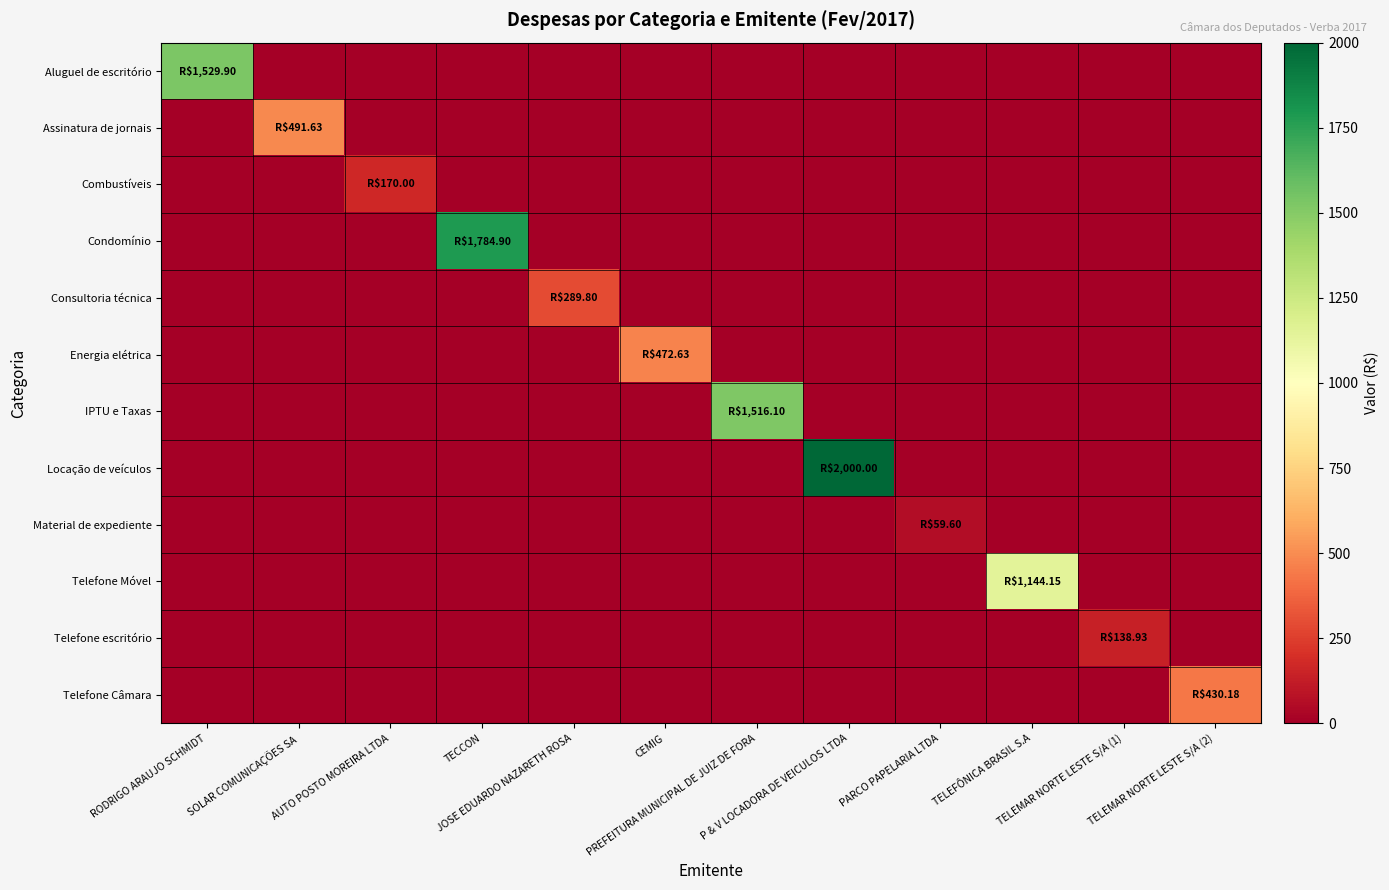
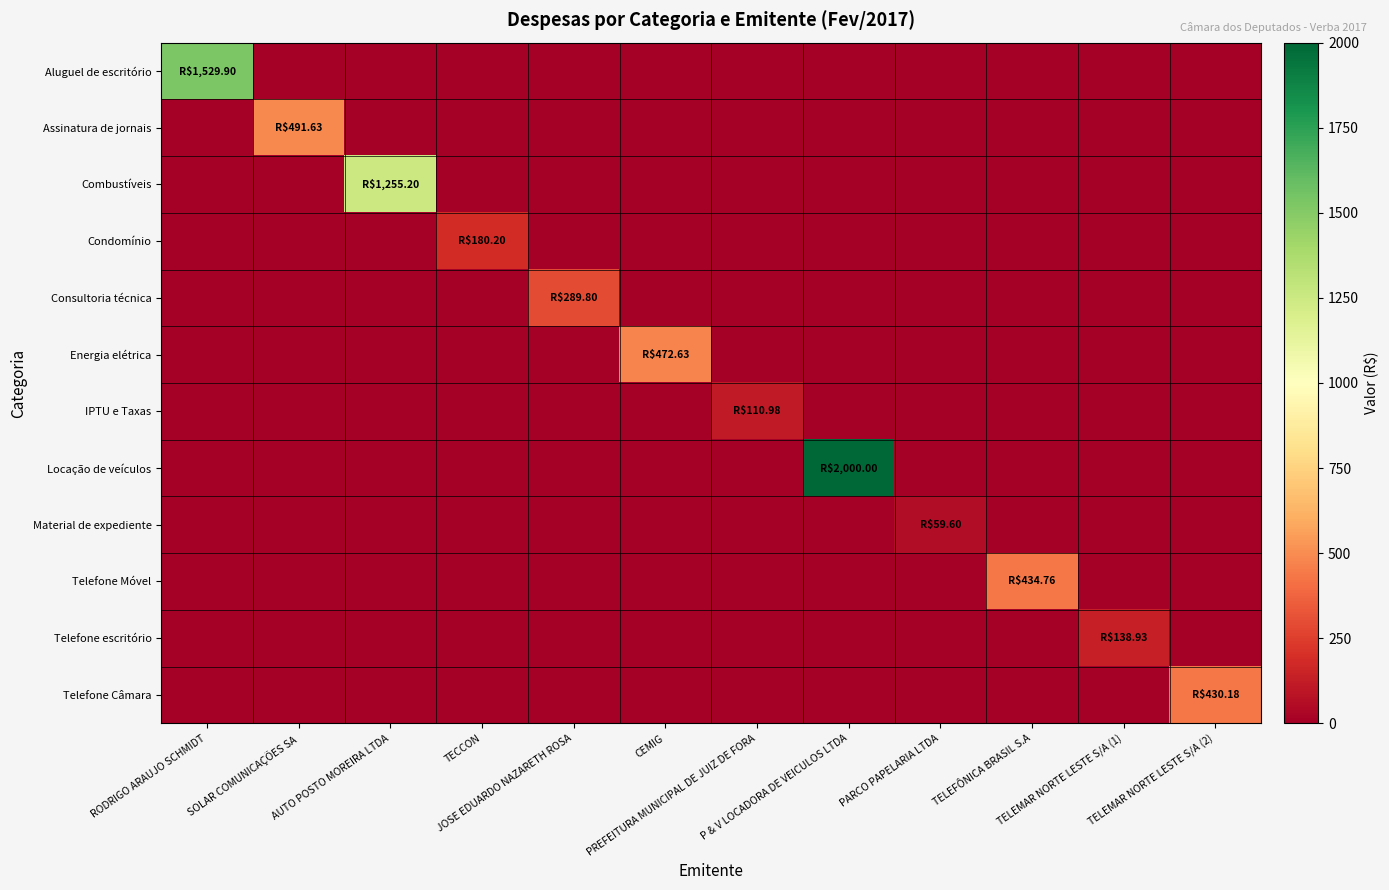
  {
    "Aluguel de escritório": {
      "RODRIGO ARAUJO SCHMIDT": "$1,529.90"
    },
    "Assinatura de jornais": {
      "SOLAR COMUNICAÇÕES SA": "$491.63"
    },
    "Combustíveis": {
-     "AUTO POSTO MOREIRA LTDA": "$170.00"
+     "AUTO POSTO MOREIRA LTDA": "$1,255.20"
    },
    "Condomínio": {
-     "TECCON": "$1,784.90"
+     "TECCON": "$180.20"
    },
    "Consultoria técnica": {
      "JOSE EDUARDO NAZARETH ROSA": "$289.80"
    },
    "Energia elétrica": {
      "CEMIG": "$472.63"
    },
    "IPTU e Taxas": {
-     "PREFEITURA MUNICIPAL DE JUIZ DE FORA": "$1,516.10"
+     "PREFEITURA MUNICIPAL DE JUIZ DE FORA": "$110.98"
    },
    "Locação de veículos": {
      "P & V LOCADORA DE VEICULOS LTDA": "$2,000.00"
    },
    "Material de expediente": {
      "PARCO PAPELARIA LTDA": "$59.60"
    },
    "Telefone Móvel": {
-     "TELEFÔNICA BRASIL S.A": "$1,144.15"
+     "TELEFÔNICA BRASIL S.A": "$434.76"
    },
    "Telefone escritório": {
      "TELEMAR NORTE LESTE S/A (1)": "$138.93"
    },
    "Telefone Câmara": {
      "TELEMAR NORTE LESTE S/A (2)": "$430.18"
    }
  }
